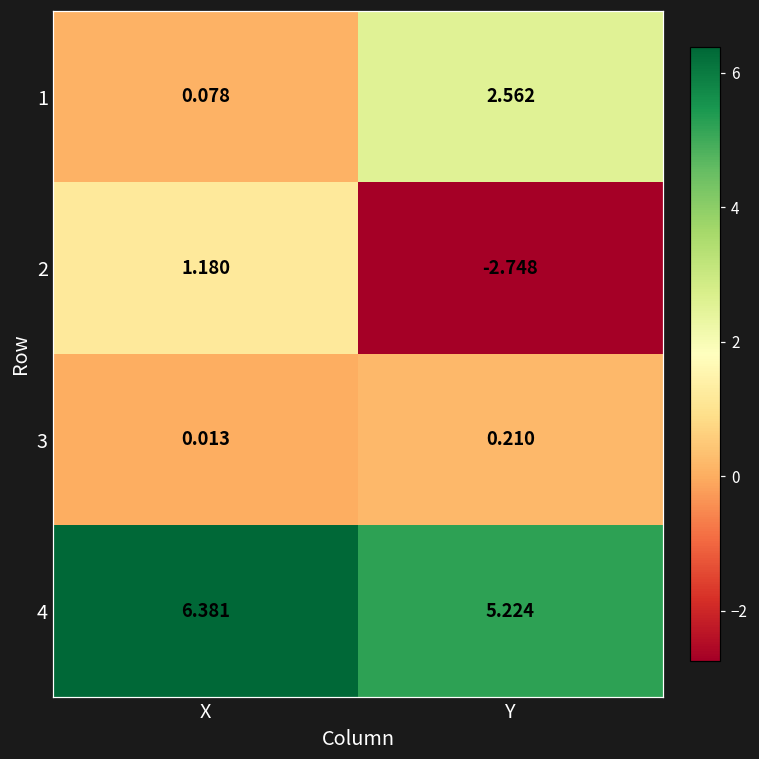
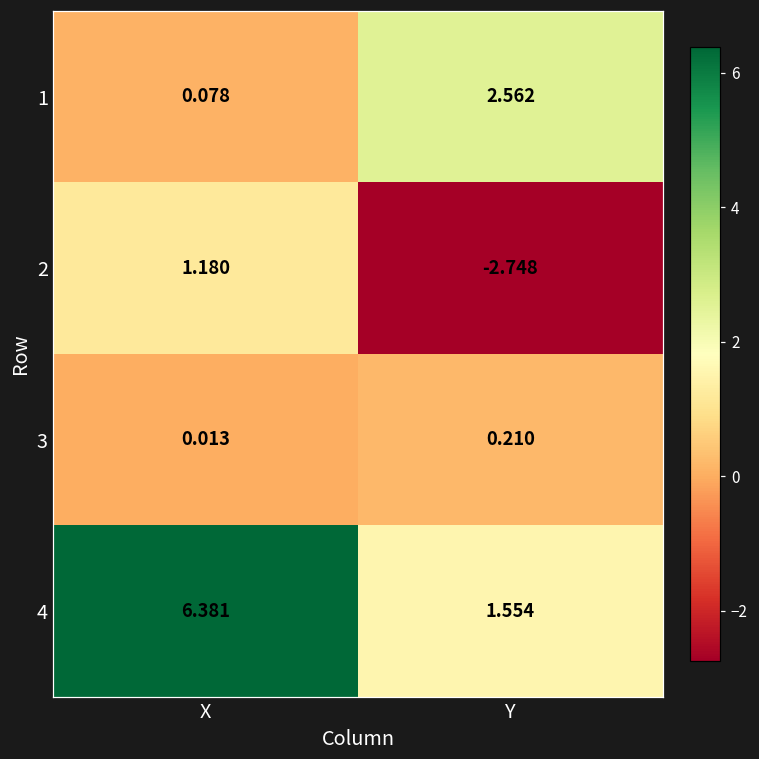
  {
    "1": {
      "X": 0.078,
      "Y": 2.562
    },
    "2": {
      "X": 1.180,
      "Y": -2.748
    },
    "3": {
      "X": 0.013,
      "Y": 0.210
    },
    "4": {
      "X": 6.381,
-     "Y": 5.224
+     "Y": 1.554
    }
  }
